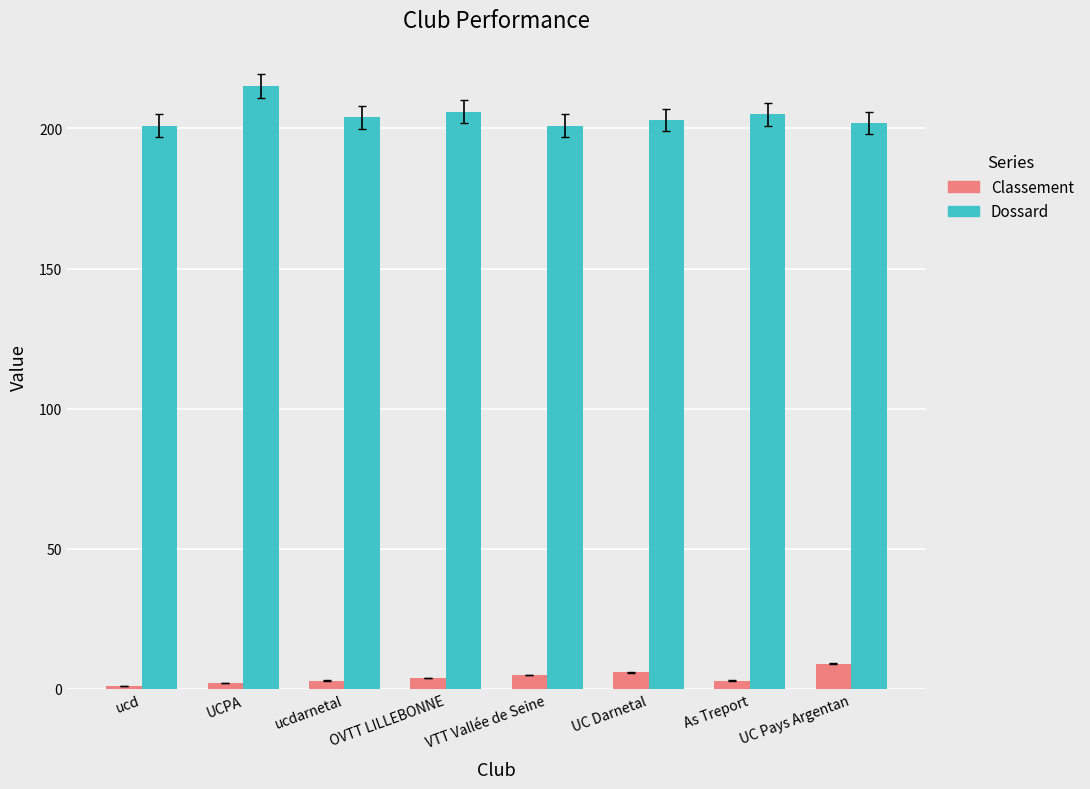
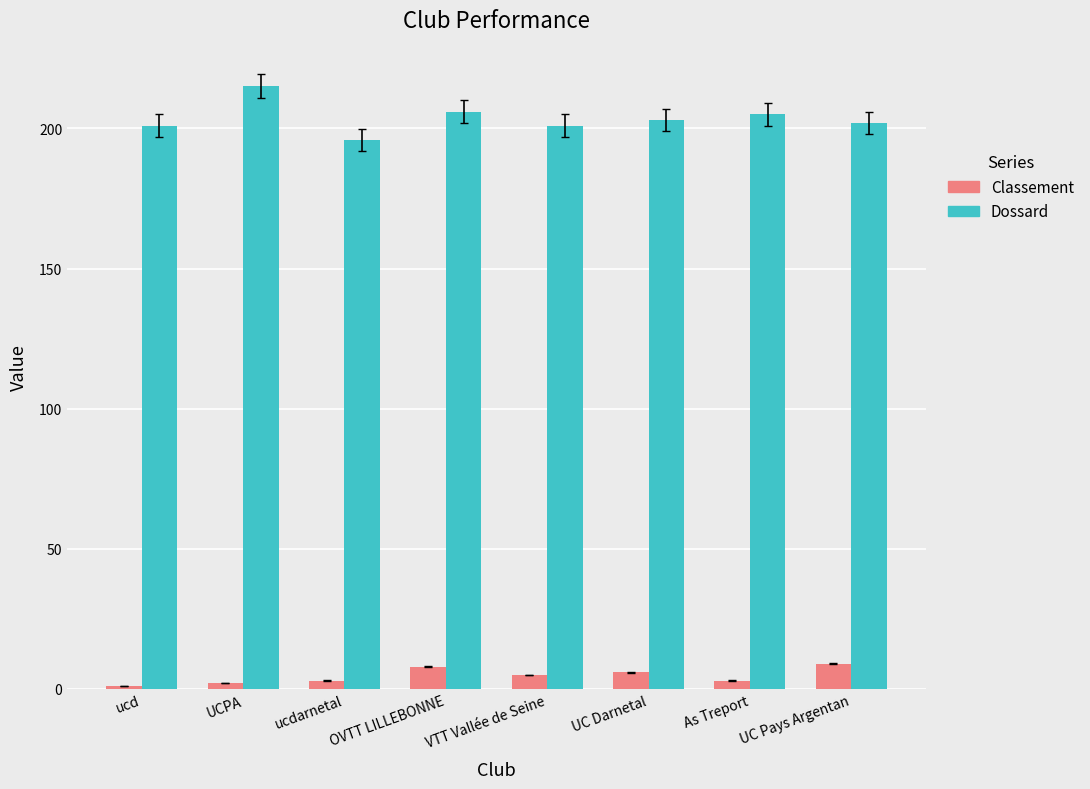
  {
    "Classement": {
      "ucd": 1,
      "UCPA": 2,
      "ucdarnetal": 3,
-     "OVTT LILLEBONNE": 4,
+     "OVTT LILLEBONNE": 8,
      "VTT Vallée de Seine": 5,
      "UC Darnetal": 6,
      "As Treport": 3,
      "UC Pays Argentan": 9
    },
    "Dossard": {
      "ucd": 201,
      "UCPA": 215,
-     "ucdarnetal": 204,
+     "ucdarnetal": 196,
      "OVTT LILLEBONNE": 206,
      "VTT Vallée de Seine": 201,
      "UC Darnetal": 203,
      "As Treport": 205,
      "UC Pays Argentan": 202
    }
  }
